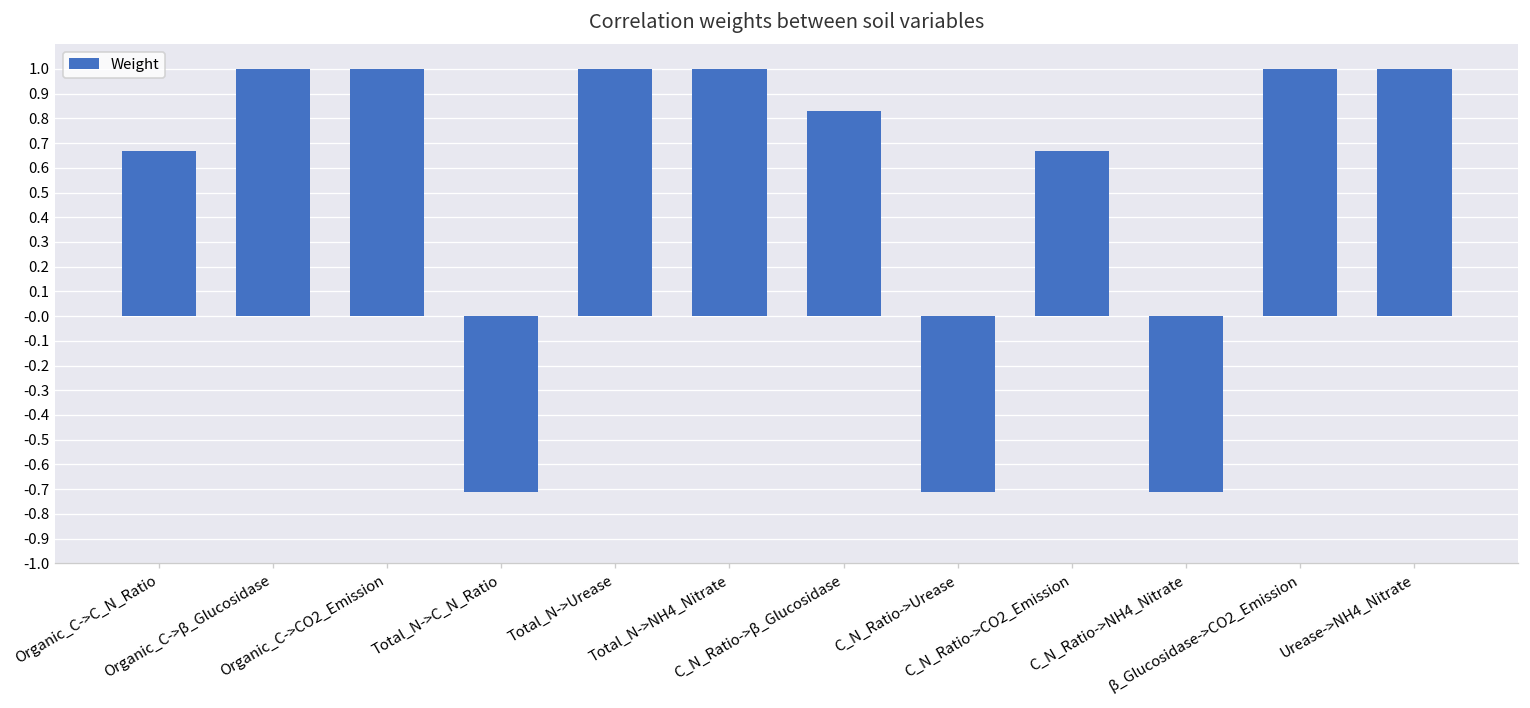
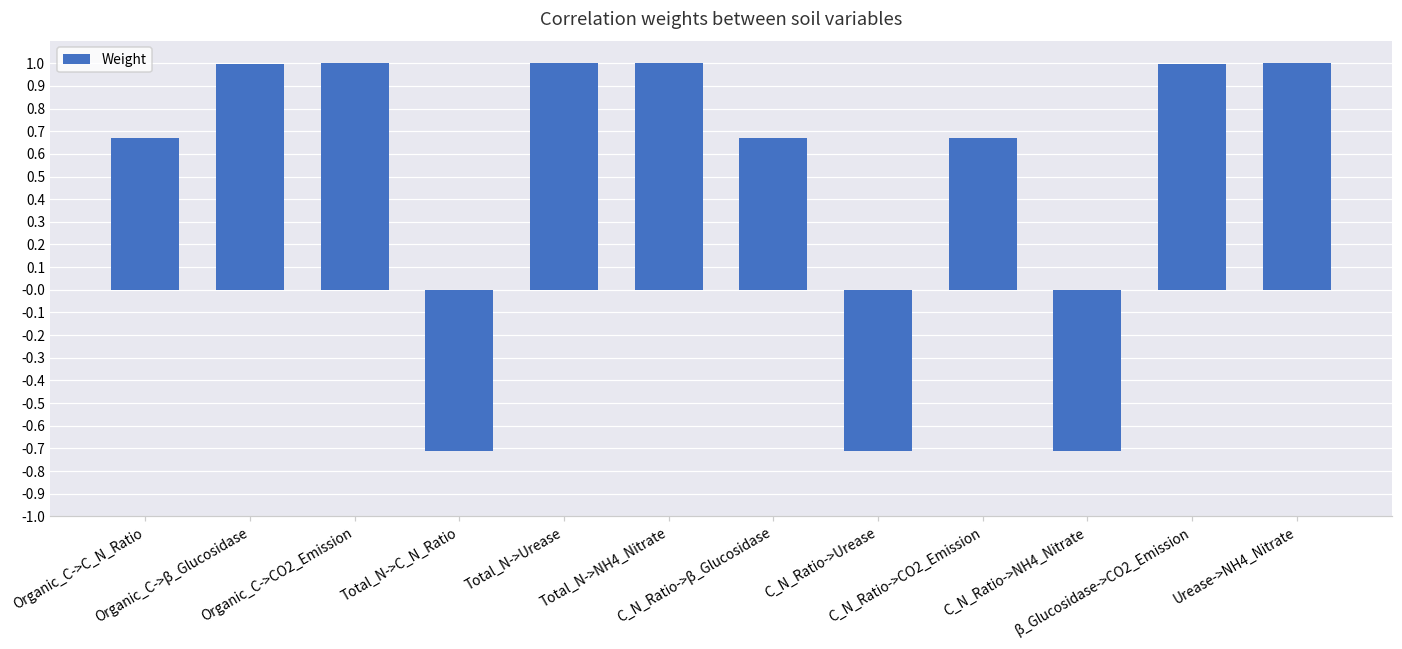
  {
    "Organic_C->C_N_Ratio": 0.67,
    "Organic_C->β_Glucosidase": 1.00,
    "Organic_C->CO2_Emission": 1.00,
    "Total_N->C_N_Ratio": -0.71,
    "Total_N->Urease": 1.00,
    "Total_N->NH4_Nitrate": 1.00,
-   "C_N_Ratio->β_Glucosidase": 0.83,
+   "C_N_Ratio->β_Glucosidase": 0.67,
    "C_N_Ratio->Urease": -0.71,
    "C_N_Ratio->CO2_Emission": 0.67,
    "C_N_Ratio->NH4_Nitrate": -0.71,
    "β_Glucosidase->CO2_Emission": 1.00,
    "Urease->NH4_Nitrate": 1.00
  }
